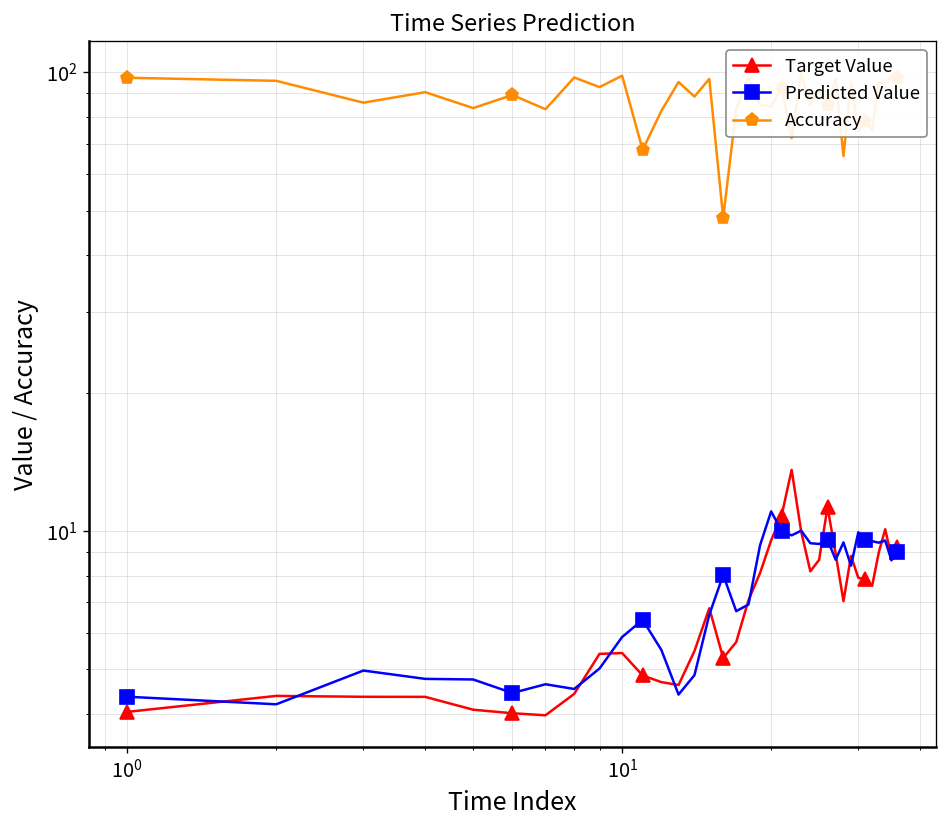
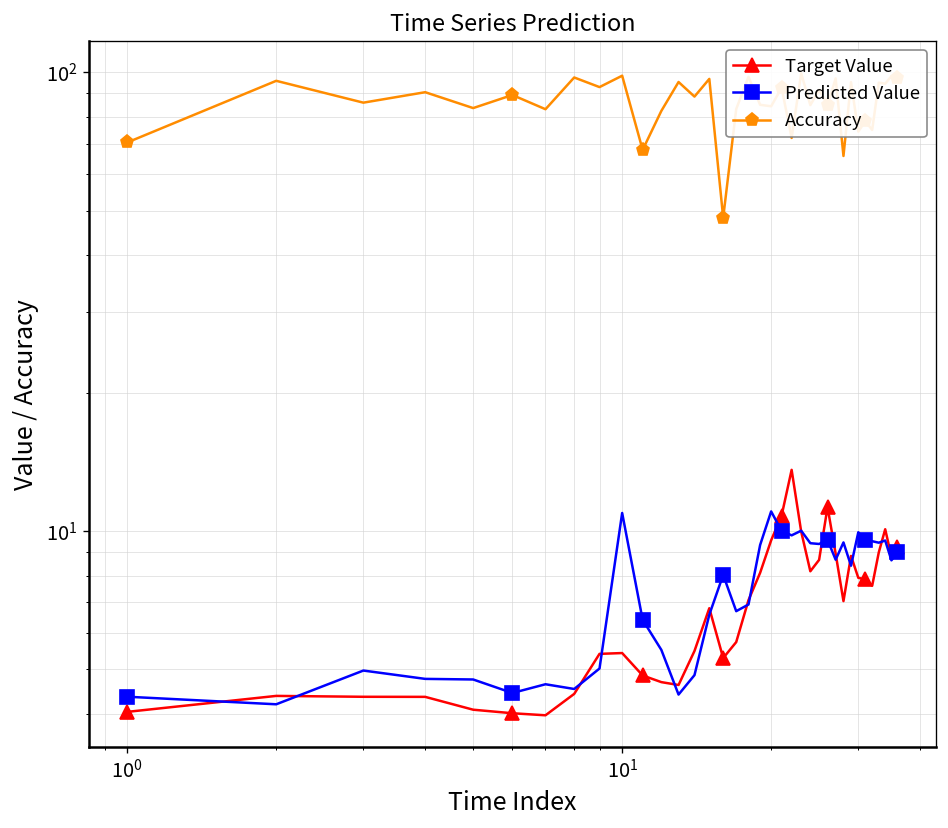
  {
    "Target Value": {
      "10^0": 4.0,
      "10^1": 5.4
    },
    "Predicted Value": {
      "10^0": 4.4,
-     "10^1": 5.9
+     "10^1": 11.0
    },
    "Accuracy": {
-     "10^0": 97,
+     "10^0": 70,
      "10^1": 98
    }
  }
